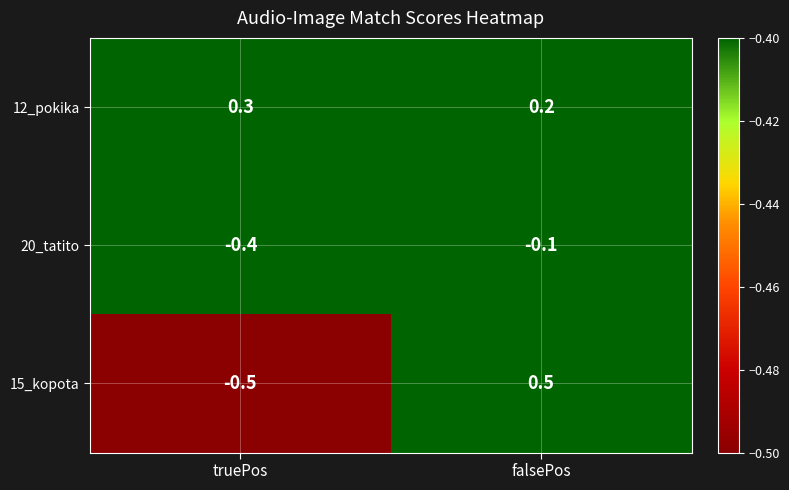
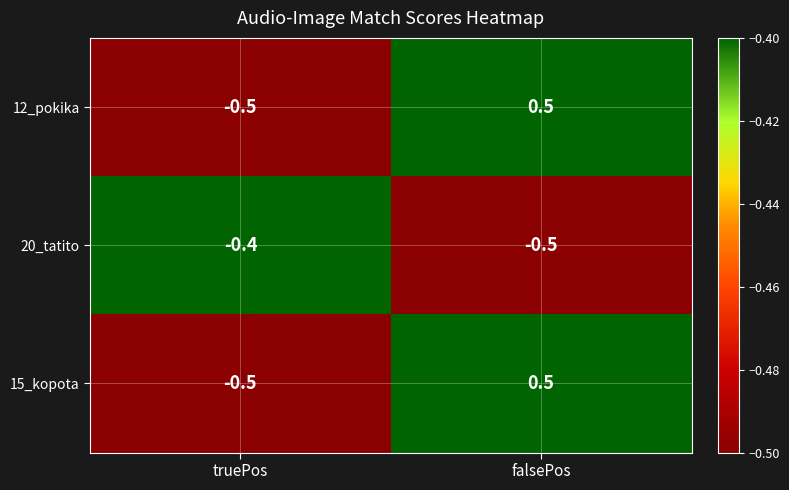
  {
    "12_pokika": {
-     "truePos": 0.3,
-     "falsePos": 0.2
+     "truePos": -0.5,
+     "falsePos": 0.5
    },
    "20_tatito": {
      "truePos": -0.4,
-     "falsePos": -0.1
+     "falsePos": -0.5
    },
    "15_kopota": {
      "truePos": -0.5,
      "falsePos": 0.5
    }
  }
